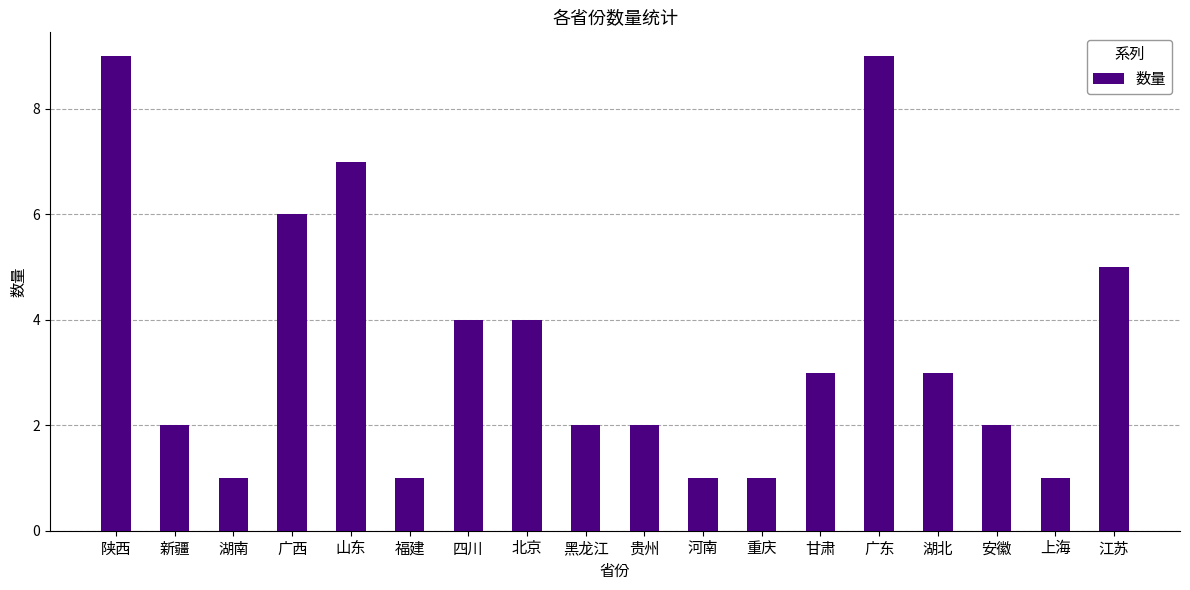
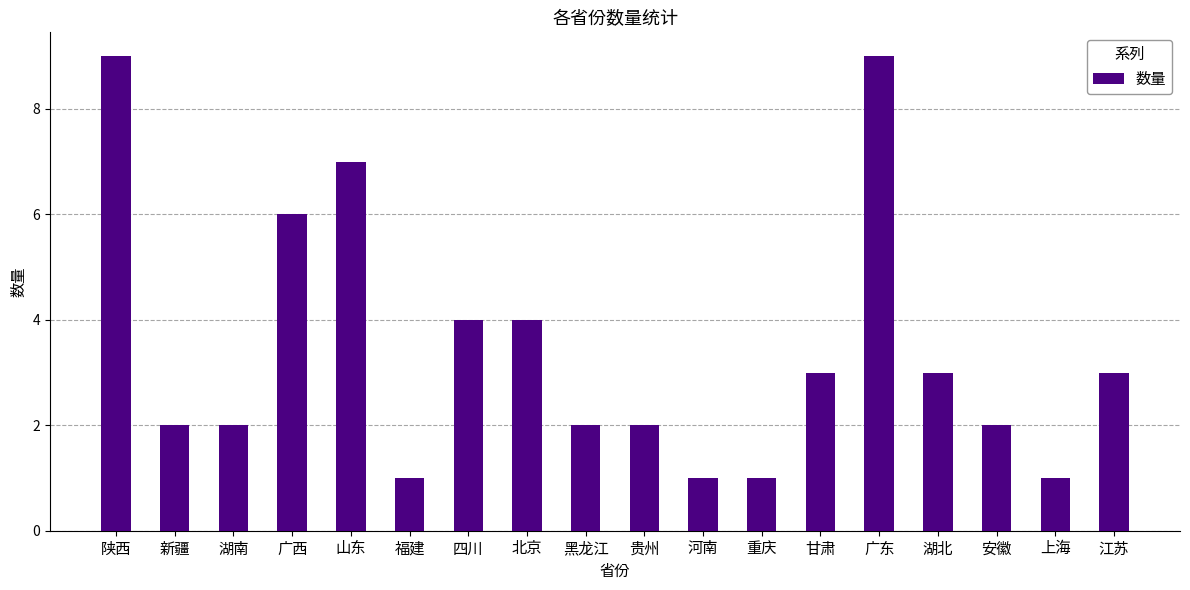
  {
    "陕西": 9,
    "新疆": 2,
-   "湖南": 1,
+   "湖南": 2,
    "广西": 6,
    "山东": 7,
    "福建": 1,
    "四川": 4,
    "北京": 4,
    "黑龙江": 2,
    "贵州": 2,
    "河南": 1,
    "重庆": 1,
    "甘肃": 3,
    "广东": 9,
    "湖北": 3,
    "安徽": 2,
    "上海": 1,
-   "江苏": 5
+   "江苏": 3
  }
